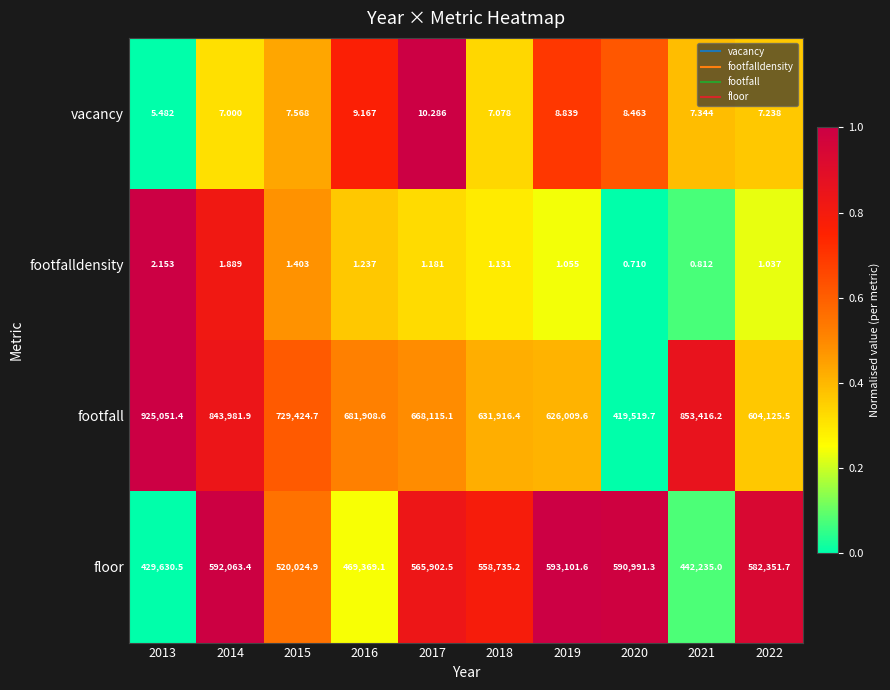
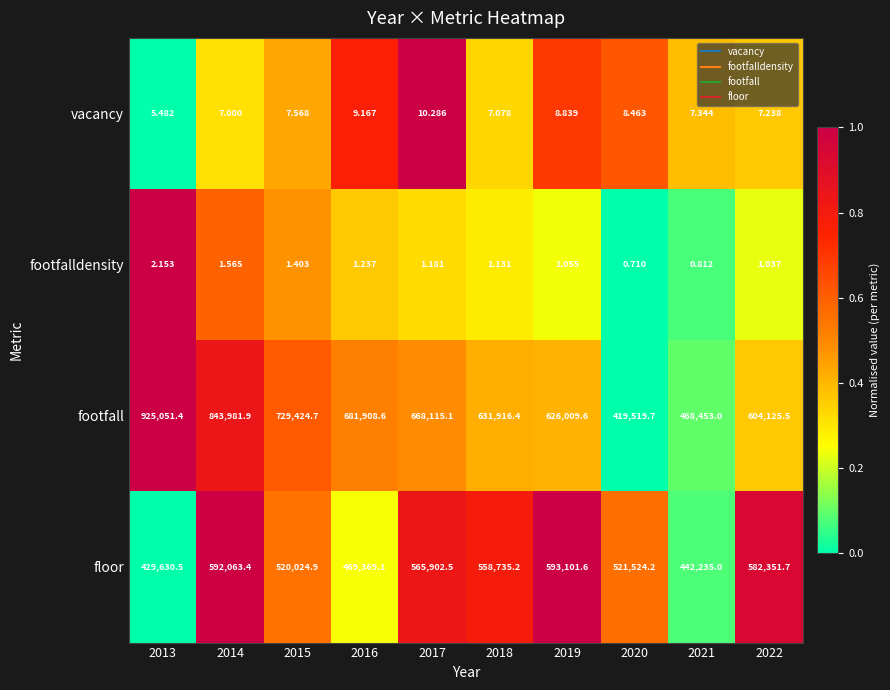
  {
    "vacancy": {
      "2013": "5.482",
      "2014": "7.000",
      "2015": "7.568",
      "2016": "9.167",
      "2017": "10.286",
      "2018": "7.078",
      "2019": "8.839",
      "2020": "8.463",
      "2021": "7.344",
      "2022": "7.238"
    },
    "footfalldensity": {
      "2013": "2.153",
-     "2014": "1.889",
+     "2014": "1.565",
      "2015": "1.403",
      "2016": "1.237",
      "2017": "1.181",
      "2018": "1.131",
      "2019": "1.055",
      "2020": "0.710",
      "2021": "0.812",
      "2022": "1.037"
    },
    "footfall": {
      "2013": "925,051.4",
      "2014": "843,981.9",
      "2015": "729,424.7",
      "2016": "681,908.6",
      "2017": "668,115.1",
      "2018": "631,916.4",
      "2019": "626,009.6",
      "2020": "419,519.7",
-     "2021": "853,416.2",
+     "2021": "468,453.0",
      "2022": "604,125.5"
    },
    "floor": {
      "2013": "429,630.5",
      "2014": "592,063.4",
      "2015": "520,024.9",
      "2016": "469,369.1",
      "2017": "565,902.5",
      "2018": "558,735.2",
      "2019": "593,101.6",
-     "2020": "590,991.3",
+     "2020": "521,524.2",
      "2021": "442,235.0",
      "2022": "582,351.7"
    }
  }
